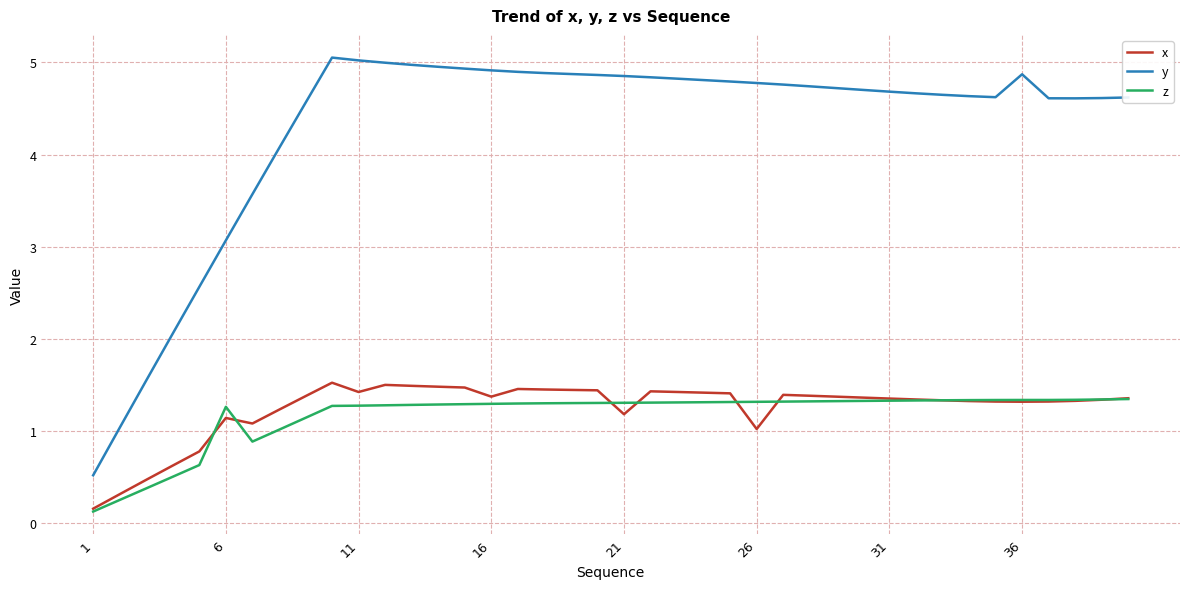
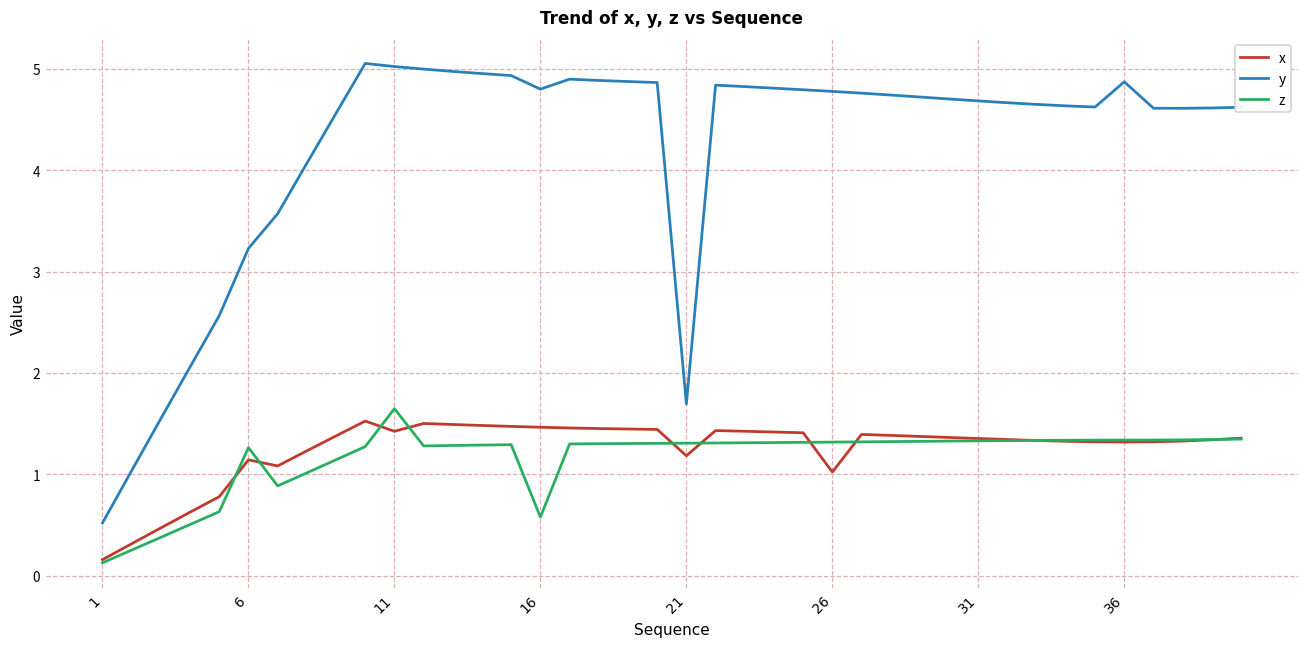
  {
    "x": {
      "1": 0.2,
      "6": 1.1,
      "11": 1.4,
-     "16": 1.4,
+     "16": 1.5,
      "21": 1.2,
      "26": 1.0
    },
    "y": {
      "1": 0.5,
-     "6": 3.1,
+     "6": 3.2,
      "11": 5.0,
-     "16": 4.9,
-     "21": 4.9,
+     "16": 4.8,
+     "21": 1.7,
      "26": 4.8,
      "31": 4.7,
      "36": 4.9
    },
    "z": {
      "1": 0.1,
      "6": 1.3,
-     "11": 1.3,
-     "16": 1.3,
+     "11": 1.6,
+     "16": 0.6,
      "21": 1.3,
      "26": 1.3
    }
  }
